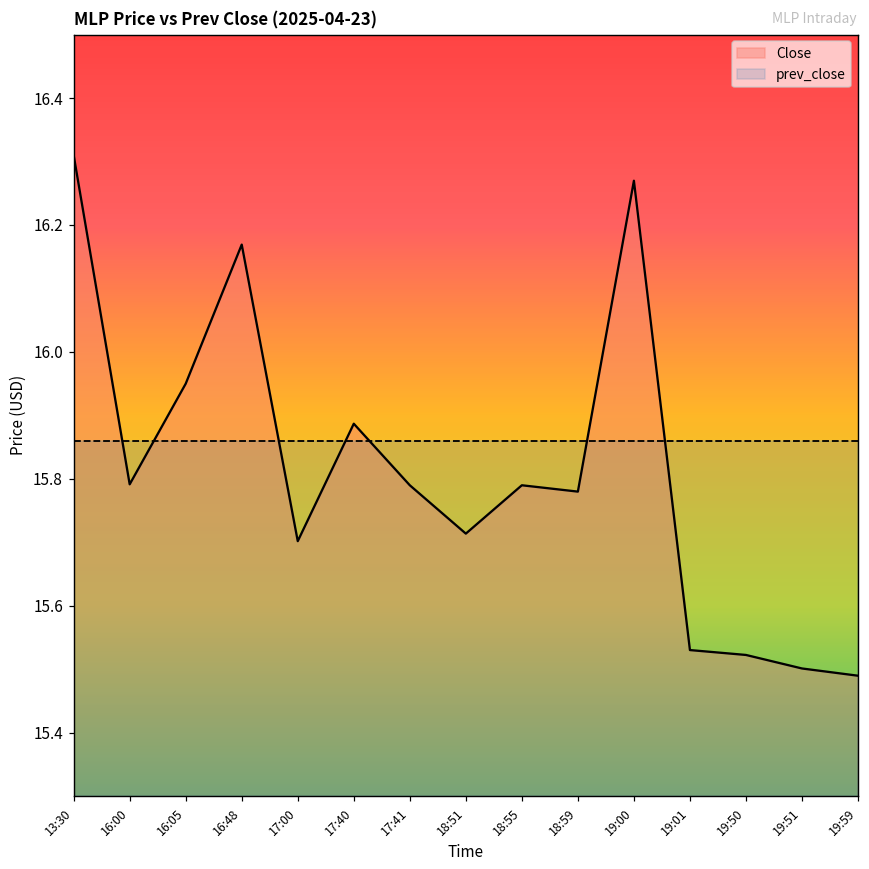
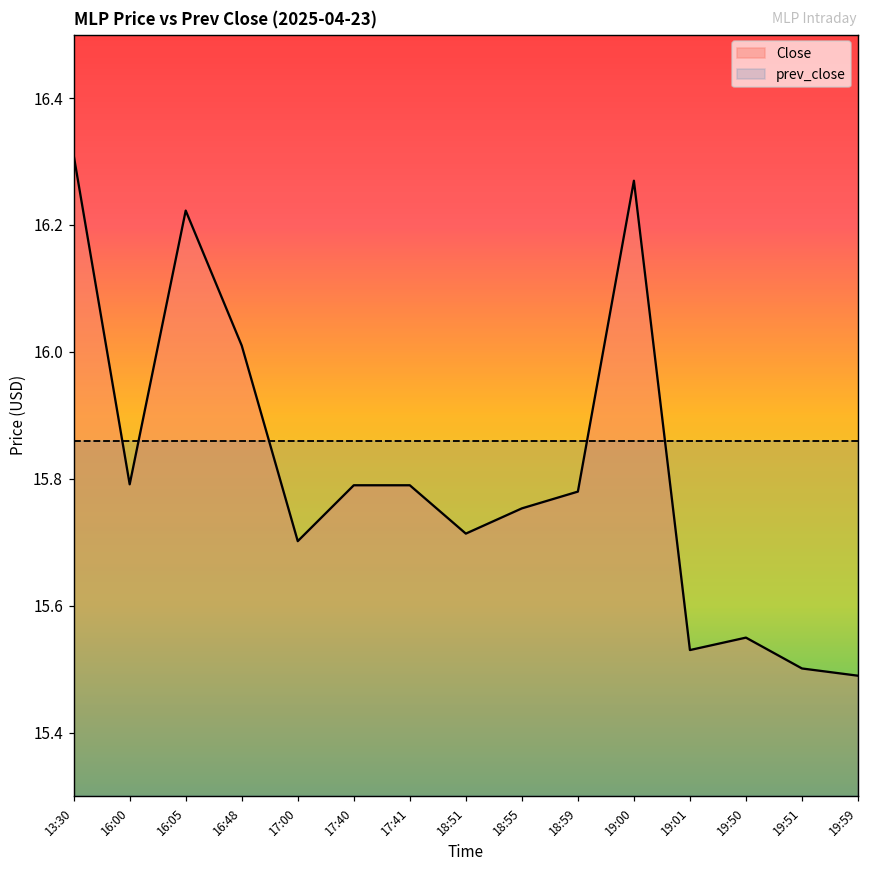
  {
    "Close": {
      "13:30": 16.31,
      "16:00": 15.79,
-     "16:05": 15.95,
-     "16:48": 16.17,
+     "16:05": 16.22,
+     "16:48": 16.01,
      "17:00": 15.70,
-     "17:40": 15.89,
+     "17:40": 15.79,
      "17:41": 15.79,
      "18:51": 15.71,
-     "18:55": 15.79,
+     "18:55": 15.75,
      "18:59": 15.78,
      "19:00": 16.27,
      "19:01": 15.53,
-     "19:50": 15.52,
+     "19:50": 15.55,
      "19:51": 15.50,
      "19:59": 15.49
    },
    "prev_close": {
      "13:30": 15.86,
      "16:00": 15.86,
      "16:05": 15.86,
      "16:48": 15.86,
      "17:00": 15.86,
      "17:40": 15.86,
      "17:41": 15.86,
      "18:51": 15.86,
      "18:55": 15.86,
      "18:59": 15.86,
      "19:00": 15.86,
      "19:01": 15.86,
      "19:50": 15.86,
      "19:51": 15.86,
      "19:59": 15.86
    }
  }
